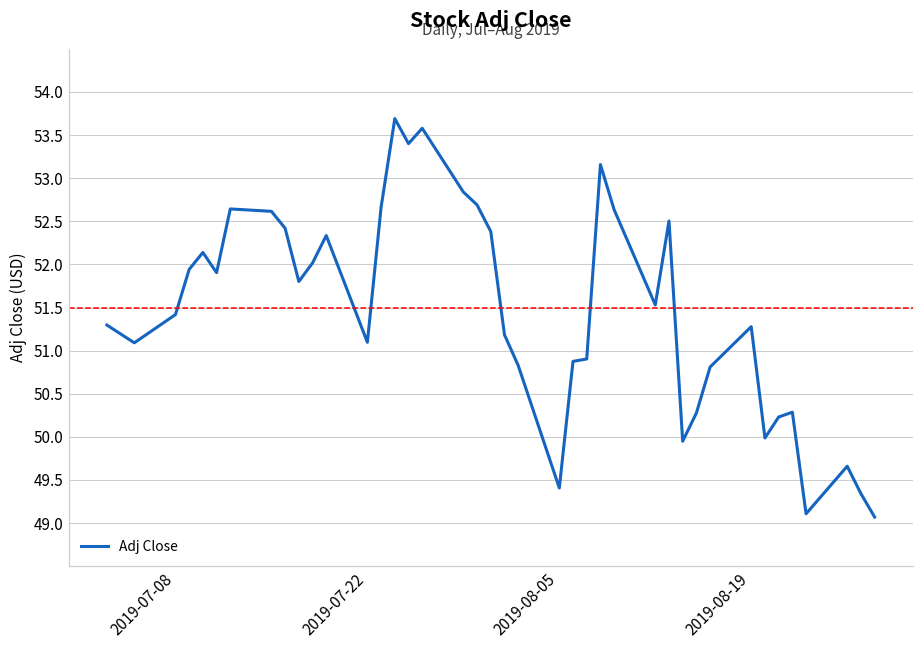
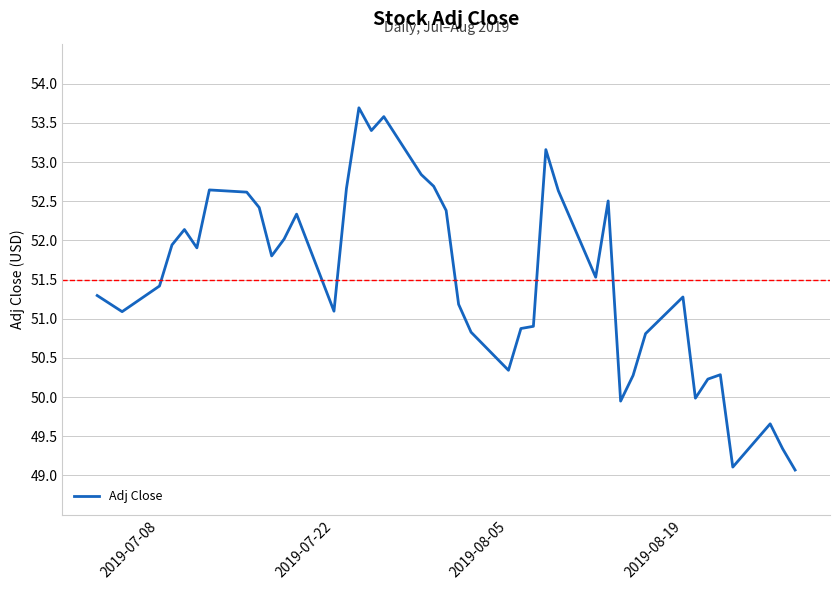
  {
    "2019-07-08": 51.4,
    "2019-07-22": 51.1,
-   "2019-08-05": 49.4,
+   "2019-08-05": 50.3,
    "2019-08-19": 51.3
  }
